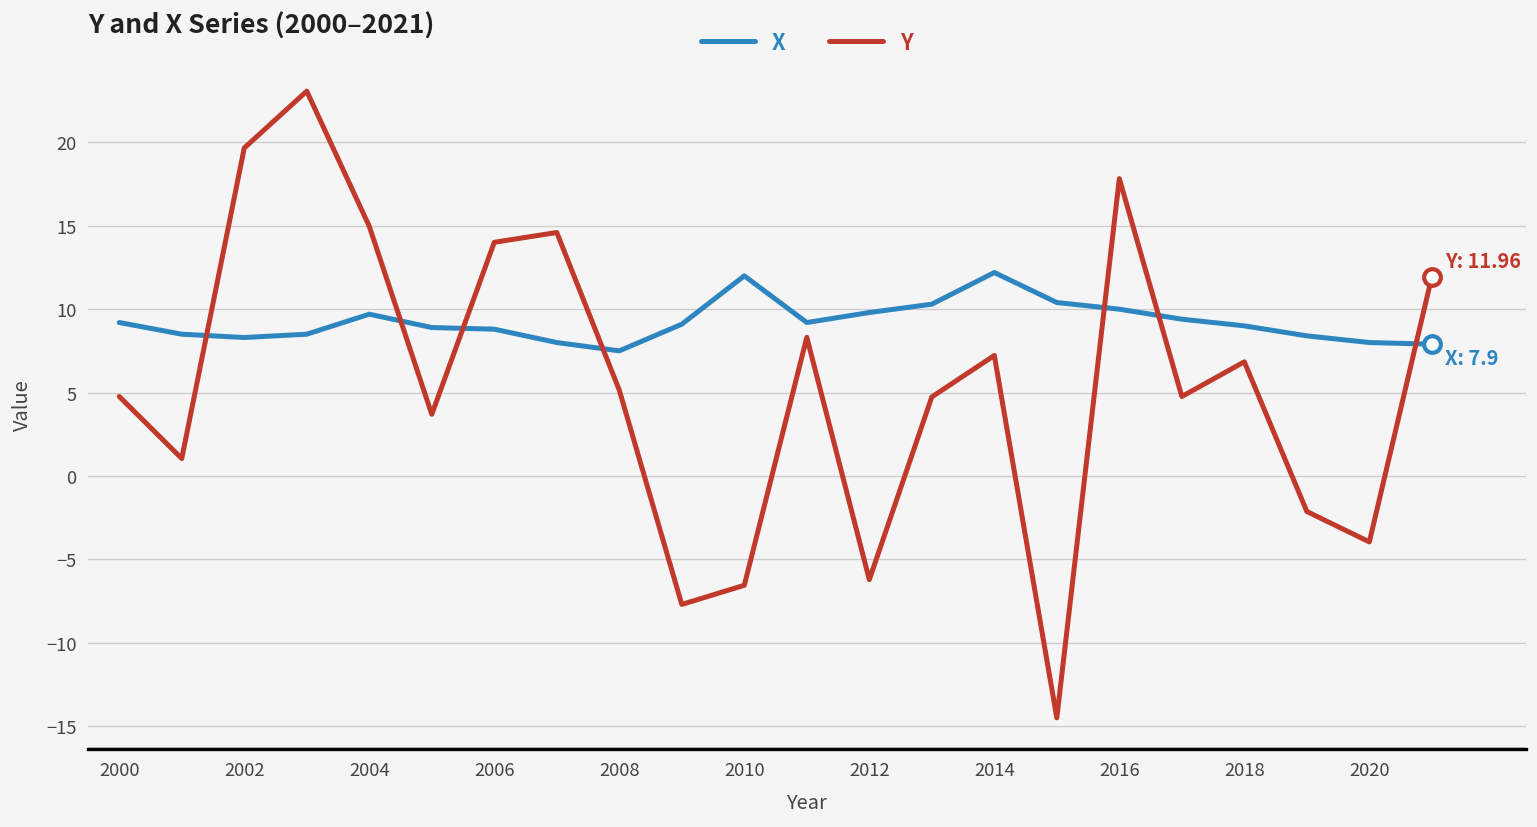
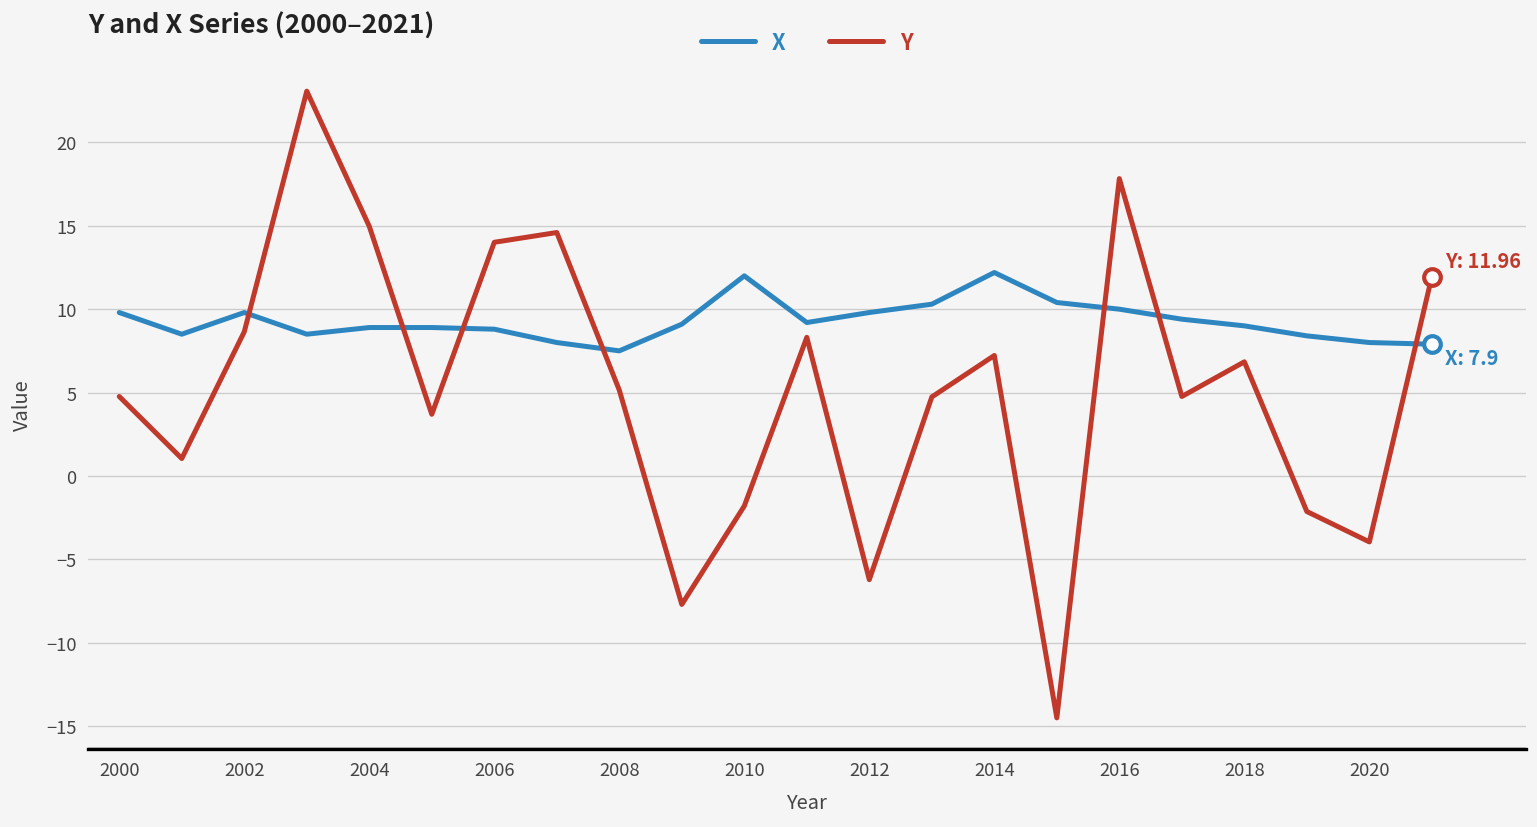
  {
    "X": {
-     "2000": 9.2,
-     "2002": 8.3,
-     "2004": 9.7,
+     "2000": 9.8,
+     "2002": 9.8,
+     "2004": 8.9,
      "2006": 8.8,
      "2008": 7.5,
      "2010": 12.0,
      "2012": 9.8,
      "2014": 12.2,
      "2016": 10.0,
      "2018": 9.0,
      "2020": 8.0
    },
    "Y": {
      "2000": 4.8,
-     "2002": 19.7,
+     "2002": 8.6,
      "2004": 15.0,
      "2006": 14.0,
      "2008": 5.1,
-     "2010": -6.6,
+     "2010": -1.8,
      "2012": -6.2,
      "2014": 7.2,
      "2016": 17.8,
      "2018": 6.8,
      "2020": -4.0
    }
  }
